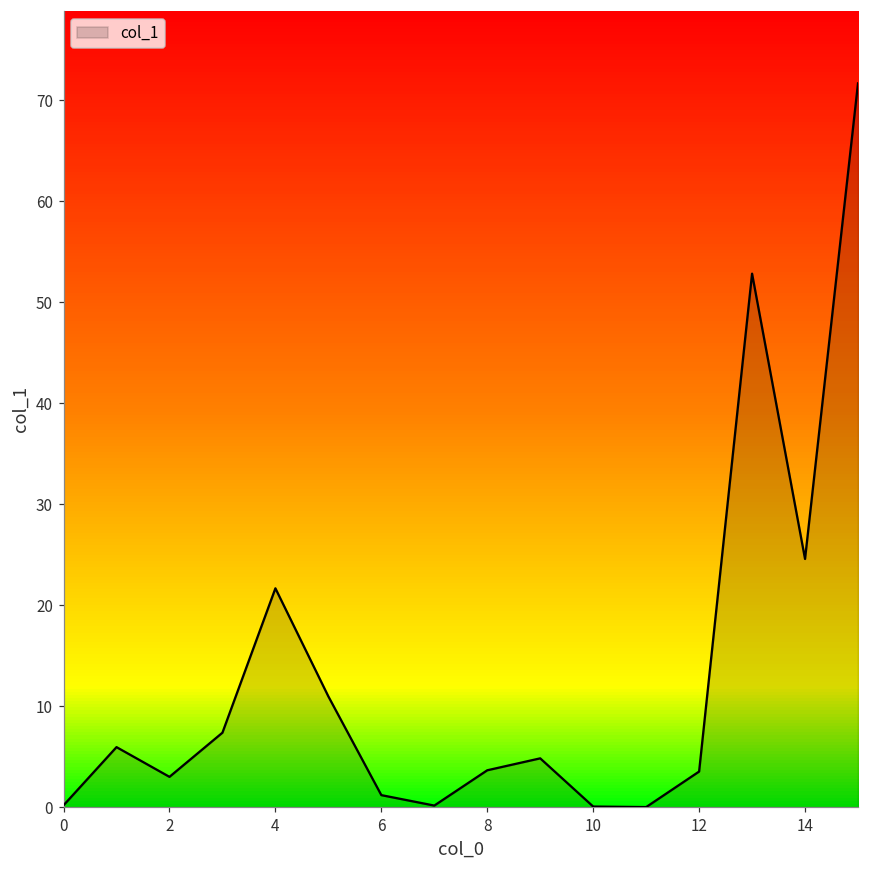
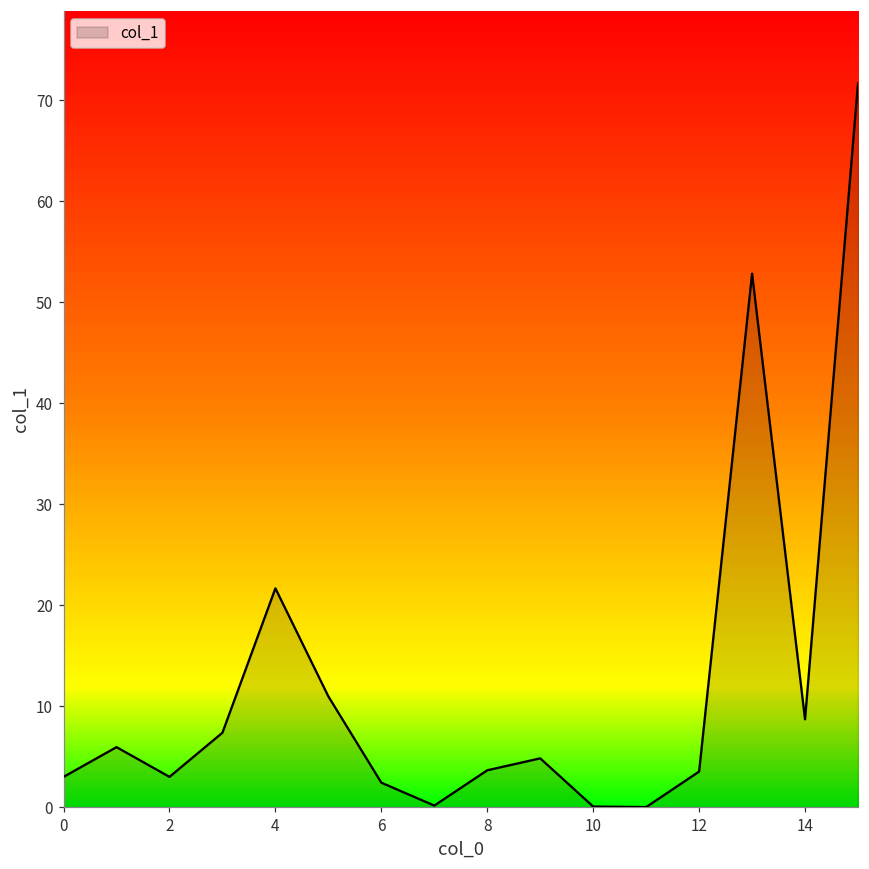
  {
-   "0": 0,
+   "0": 3,
    "2": 3,
    "4": 22,
-   "6": 1,
+   "6": 2,
    "8": 4,
    "10": 0,
    "12": 4,
-   "14": 25
+   "14": 9
  }
